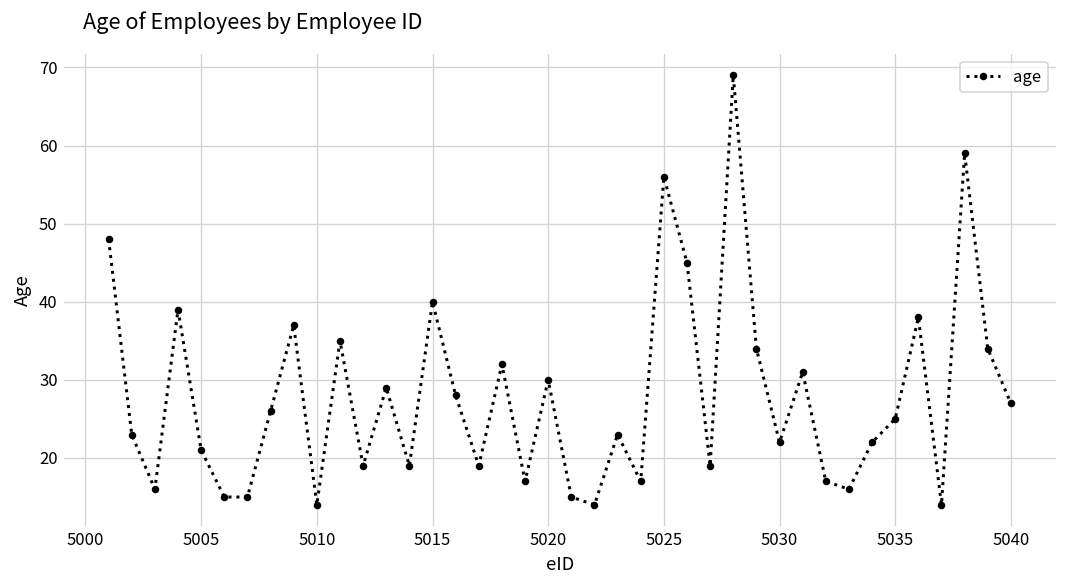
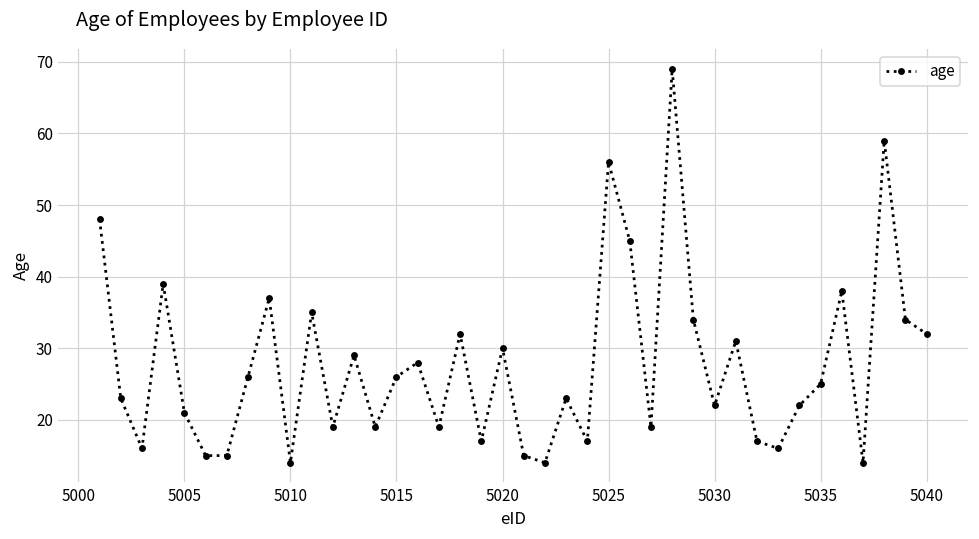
  {
    "5005": 21,
    "5010": 14,
-   "5015": 40,
+   "5015": 26,
    "5020": 30,
    "5025": 56,
    "5030": 22,
    "5035": 25,
-   "5040": 27
+   "5040": 32
  }
